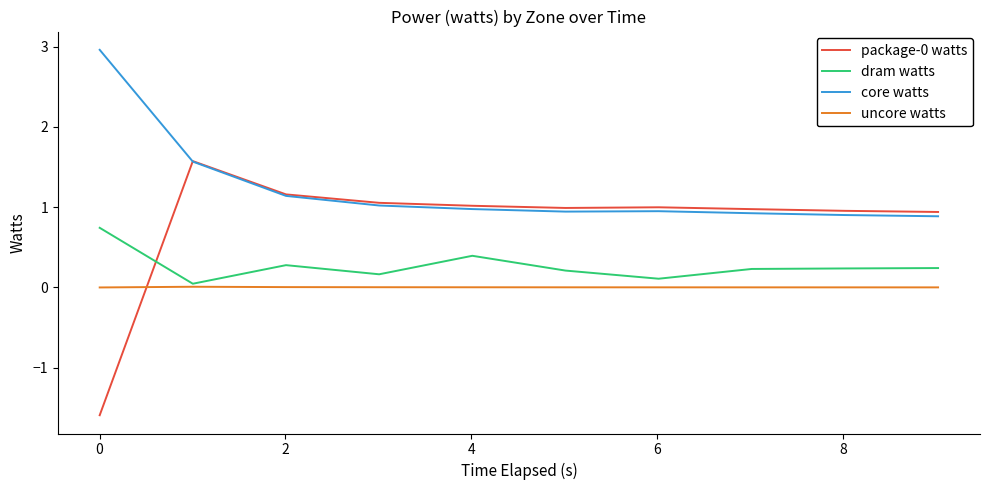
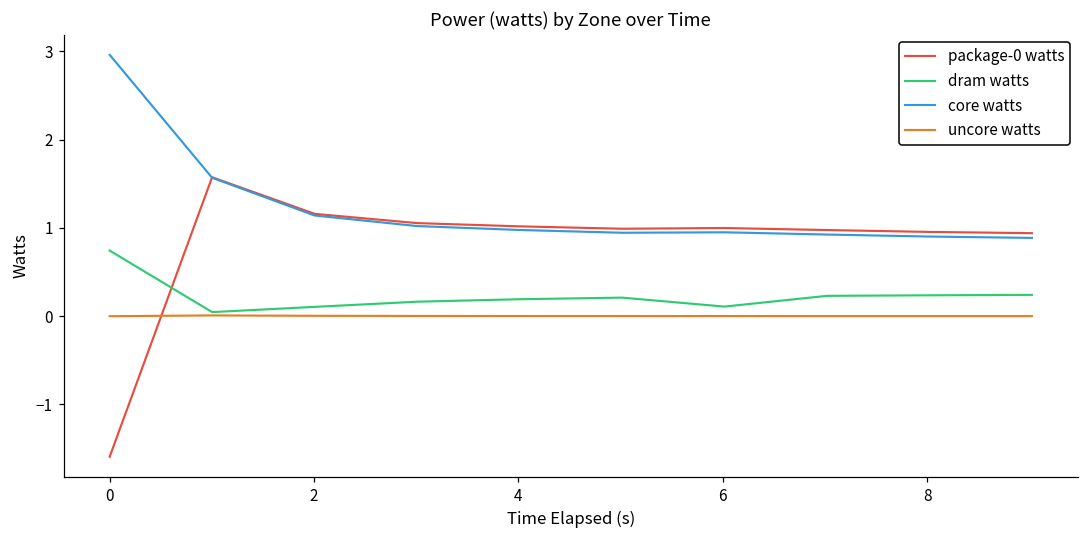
  {
    "dram watts": {
      "0": 0.7,
-     "2": 0.3,
-     "4": 0.4,
+     "2": 0.1,
+     "4": 0.2,
      "6": 0.1
    },
    "core watts": {
      "0": 3.0,
      "4": 1.0,
      "6": 1.0
    }
  }
